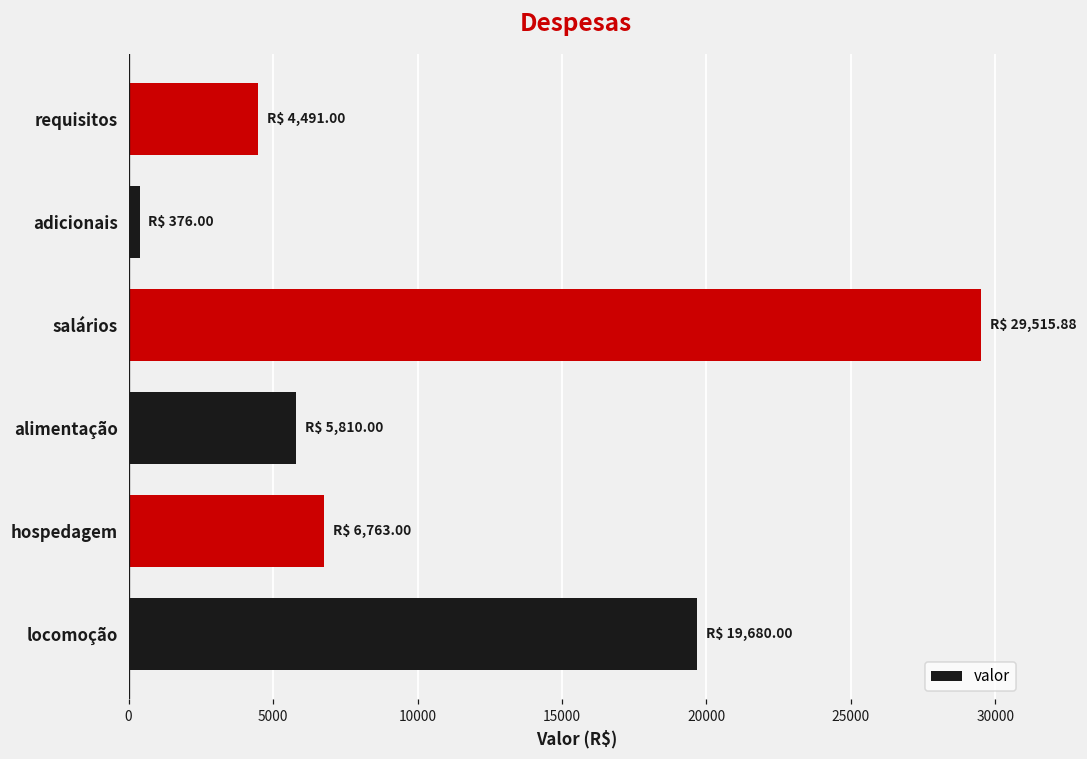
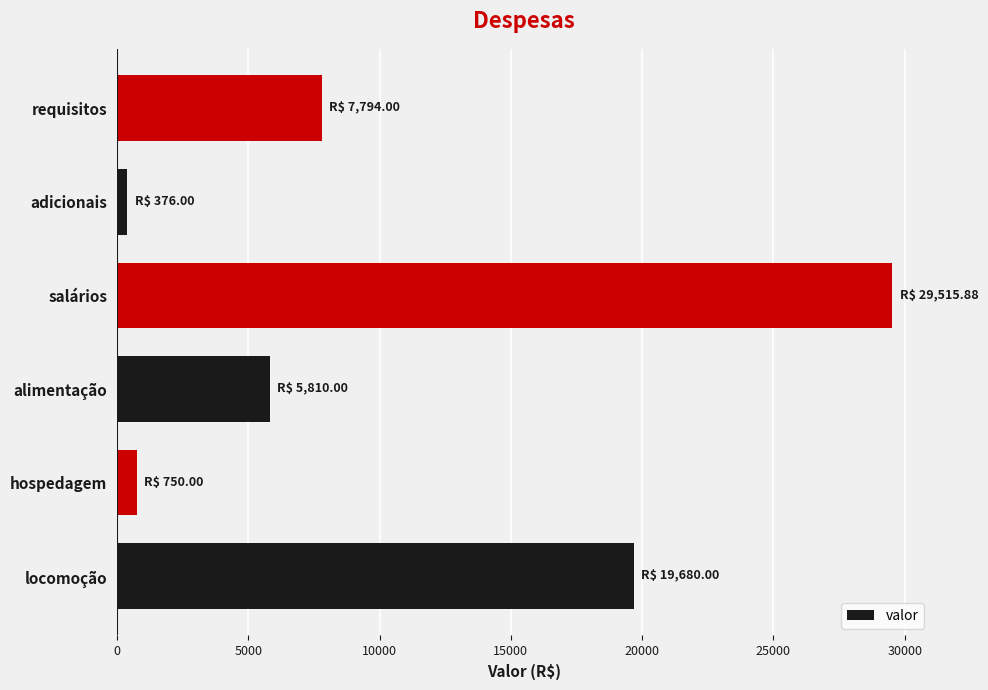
  {
-   "requisitos": "4,491.00",
+   "requisitos": "7,794.00",
    "adicionais": "376.00",
    "salários": "29,515.88",
    "alimentação": "5,810.00",
-   "hospedagem": "6,763.00",
+   "hospedagem": "750.00",
    "locomoção": "19,680.00"
  }
